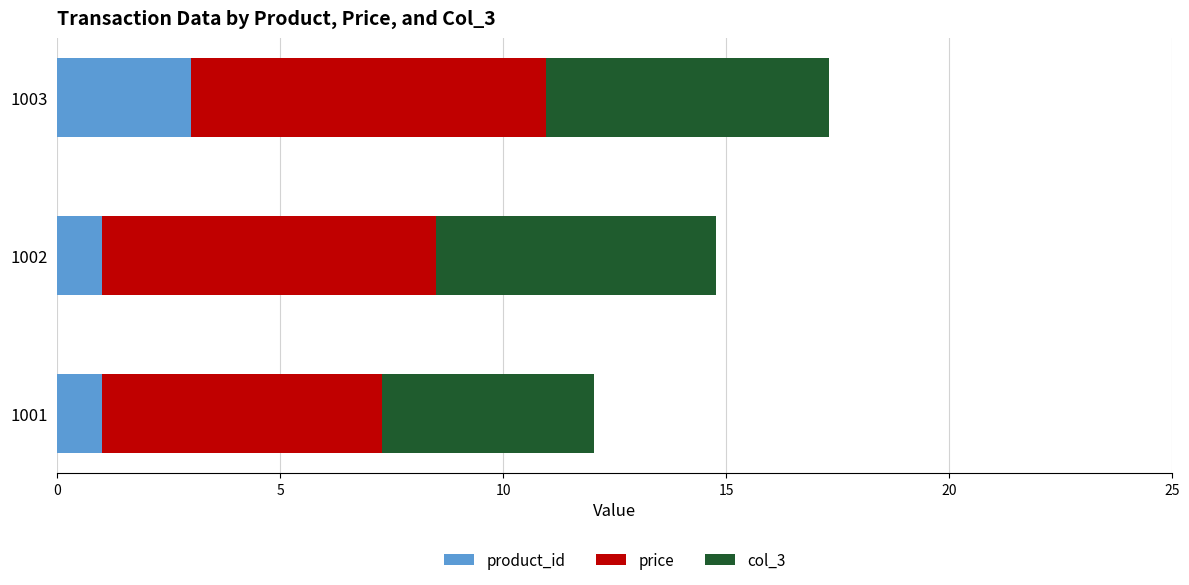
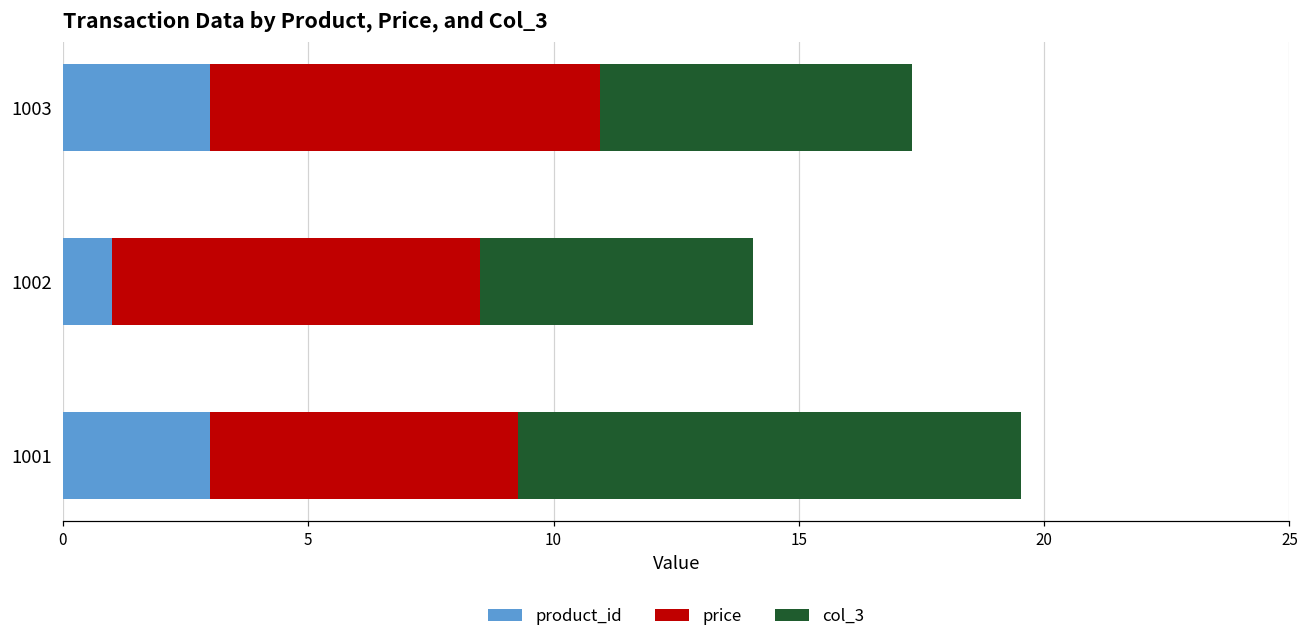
  {
    "product_id": {
      "1003": 3,
      "1002": 1,
-     "1001": 1
+     "1001": 3
    },
    "price": {
      "1003": 7.9,
      "1002": 7.5,
      "1001": 6.3
    },
    "col_3": {
      "1003": 6.4,
-     "1002": 6.3,
-     "1001": 4.8
+     "1002": 5.6,
+     "1001": 10.2
    }
  }
